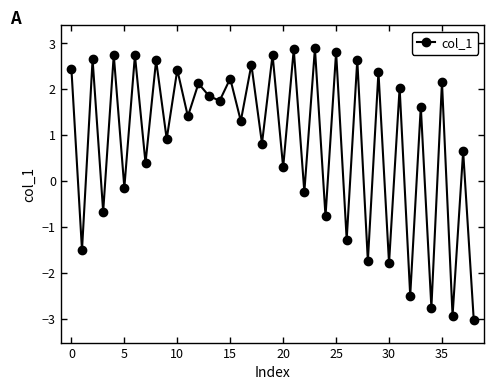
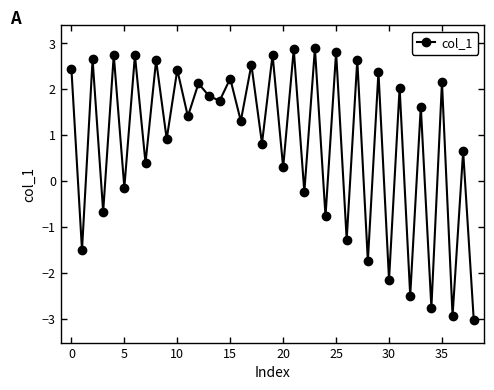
  {
    "0": 2.4,
    "5": -0.1,
    "10": 2.4,
    "15": 2.2,
    "20": 0.3,
    "25": 2.8,
-   "30": -1.8,
+   "30": -2.2,
    "35": 2.2
  }
